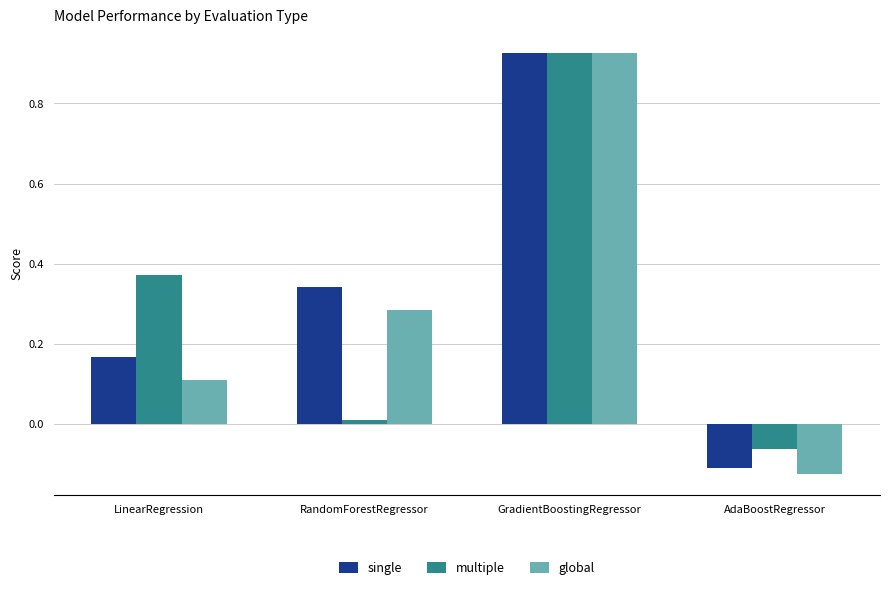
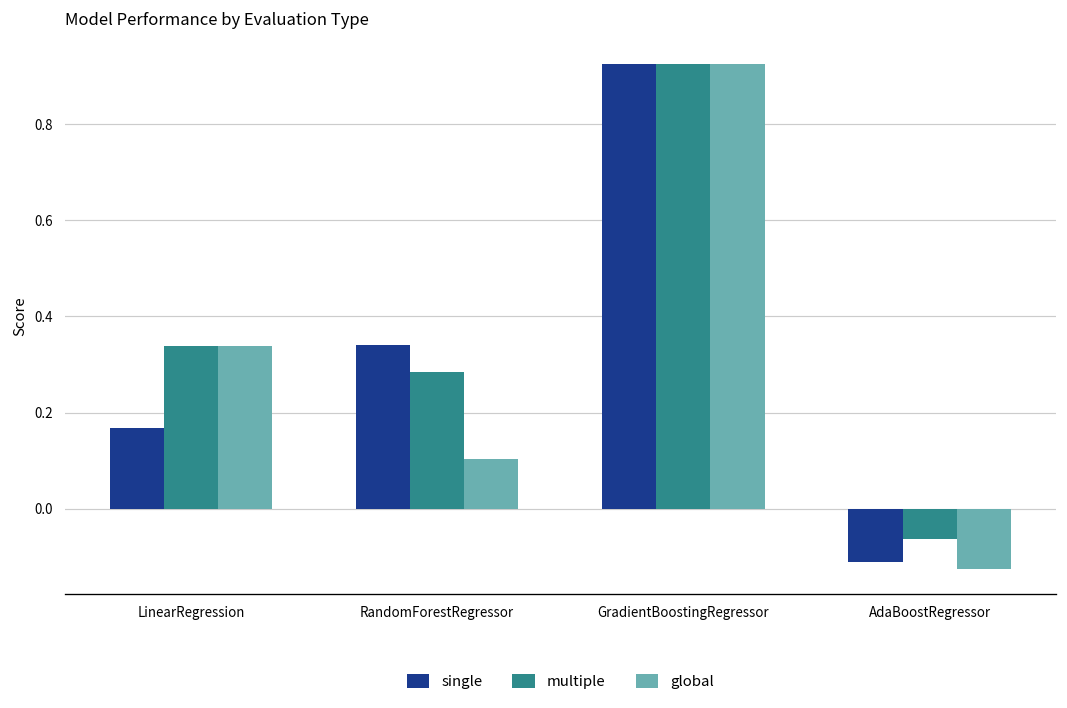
  {
    "single": {
      "LinearRegression": 0.17,
      "RandomForestRegressor": 0.34,
      "GradientBoostingRegressor": 0.93,
      "AdaBoostRegressor": -0.11
    },
    "multiple": {
-     "LinearRegression": 0.37,
-     "RandomForestRegressor": 0.01,
+     "LinearRegression": 0.34,
+     "RandomForestRegressor": 0.29,
      "GradientBoostingRegressor": 0.93,
      "AdaBoostRegressor": -0.06
    },
    "global": {
-     "LinearRegression": 0.11,
-     "RandomForestRegressor": 0.28,
+     "LinearRegression": 0.34,
+     "RandomForestRegressor": 0.10,
      "GradientBoostingRegressor": 0.93,
      "AdaBoostRegressor": -0.13
    }
  }
